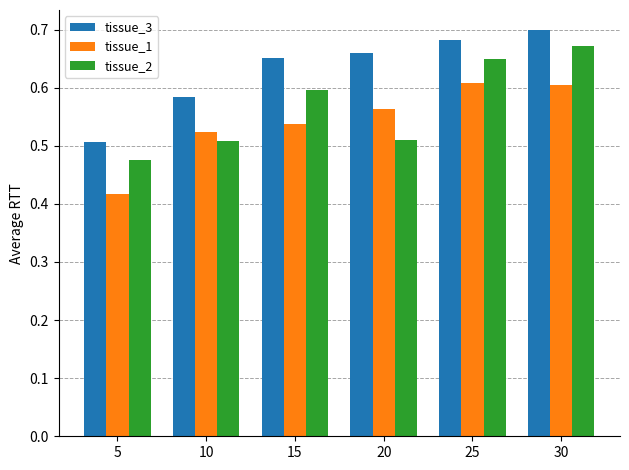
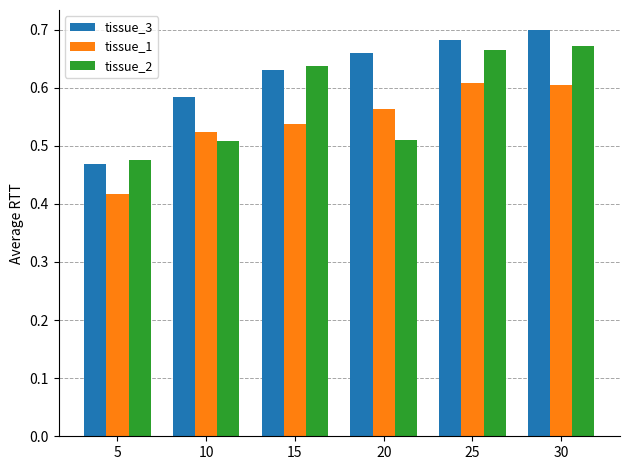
  {
    "tissue_3": {
-     "5": 0.51,
+     "5": 0.47,
      "10": 0.58,
-     "15": 0.65,
+     "15": 0.63,
      "20": 0.66,
      "25": 0.68,
      "30": 0.70
    },
    "tissue_1": {
      "5": 0.42,
      "10": 0.52,
      "15": 0.54,
      "20": 0.56,
      "25": 0.61,
      "30": 0.61
    },
    "tissue_2": {
      "5": 0.47,
      "10": 0.51,
-     "15": 0.60,
+     "15": 0.64,
      "20": 0.51,
-     "25": 0.65,
+     "25": 0.66,
      "30": 0.67
    }
  }
